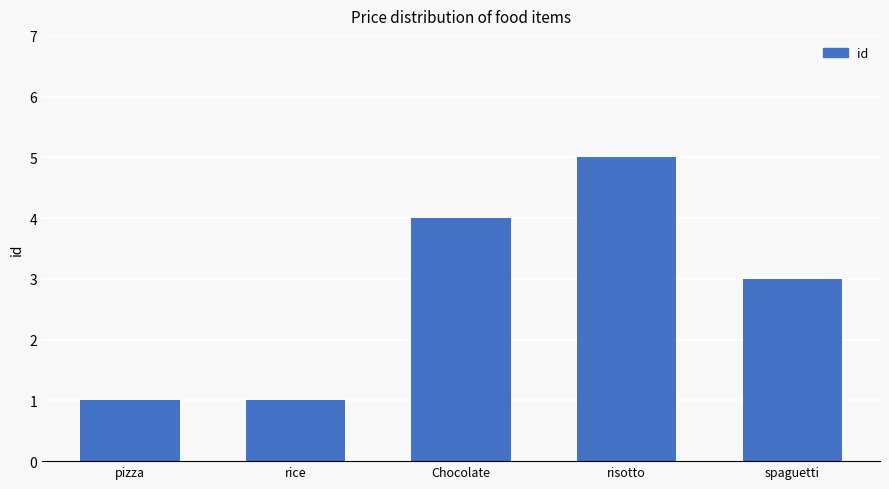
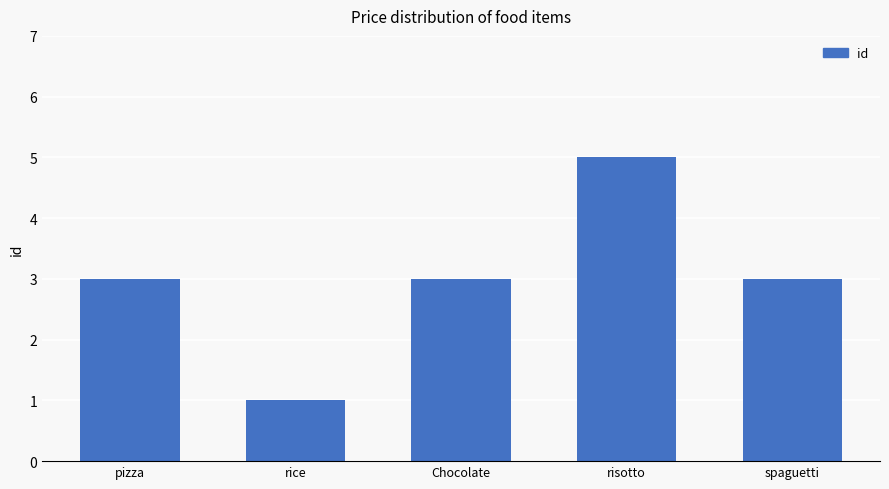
  {
-   "pizza": 1,
+   "pizza": 3,
    "rice": 1,
-   "Chocolate": 4,
+   "Chocolate": 3,
    "risotto": 5,
    "spaguetti": 3
  }
